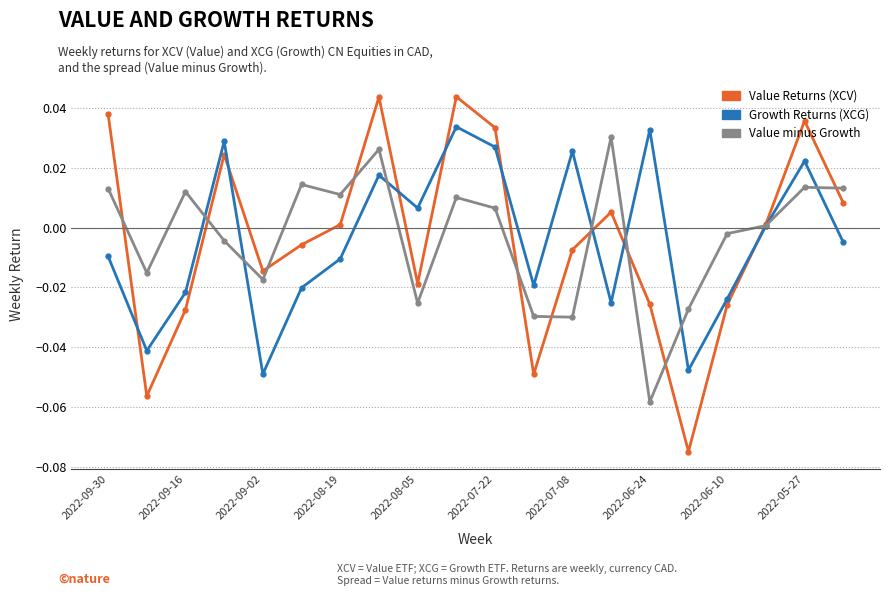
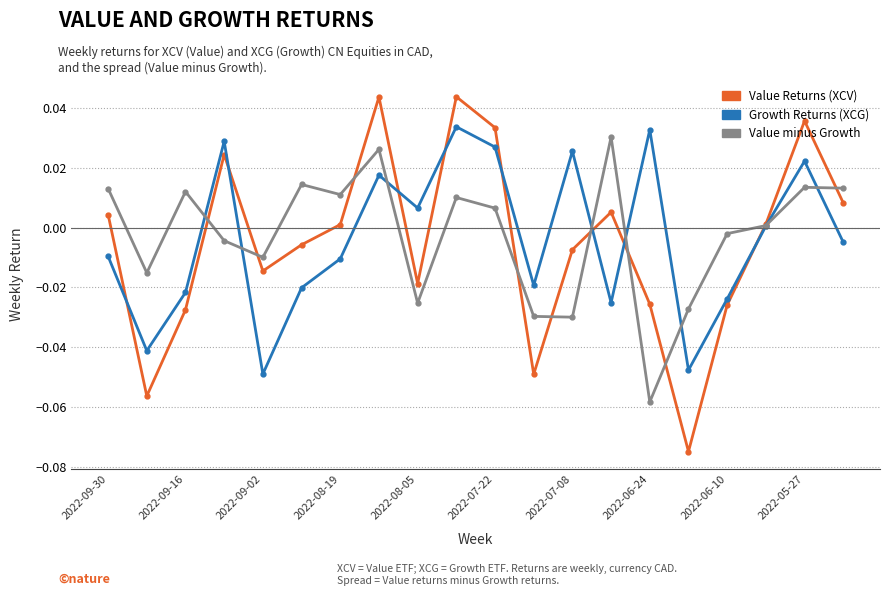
  {
    "Value Returns (XCV)": {
-     "2022-09-30": 0.038,
+     "2022-09-30": 0.004,
      "2022-09-16": -0.027,
      "2022-09-02": -0.015,
      "2022-08-19": 0.001,
      "2022-08-05": -0.019,
      "2022-07-22": 0.033,
      "2022-07-08": -0.007,
      "2022-06-24": -0.026,
      "2022-06-10": -0.026,
      "2022-05-27": 0.036
    },
    "Growth Returns (XCG)": {
      "2022-09-30": -0.010,
      "2022-09-16": -0.022,
      "2022-09-02": -0.049,
      "2022-08-19": -0.010,
      "2022-08-05": 0.007,
      "2022-07-22": 0.027,
      "2022-07-08": 0.025,
      "2022-06-24": 0.033,
      "2022-06-10": -0.024,
      "2022-05-27": 0.022
    },
    "Value minus Growth": {
      "2022-09-30": 0.013,
      "2022-09-16": 0.012,
-     "2022-09-02": -0.017,
+     "2022-09-02": -0.010,
      "2022-08-19": 0.011,
      "2022-08-05": -0.025,
      "2022-07-22": 0.006,
      "2022-07-08": -0.030,
      "2022-06-24": -0.058,
      "2022-06-10": -0.002,
      "2022-05-27": 0.013
    }
  }
